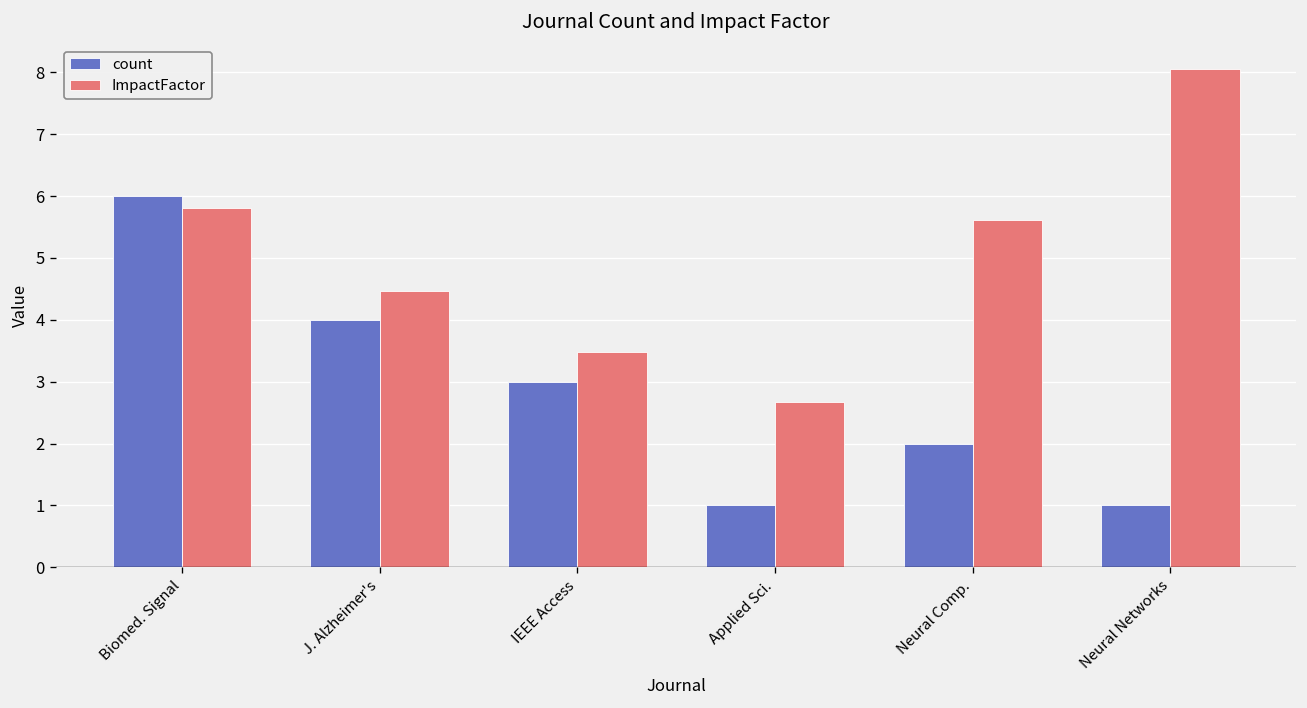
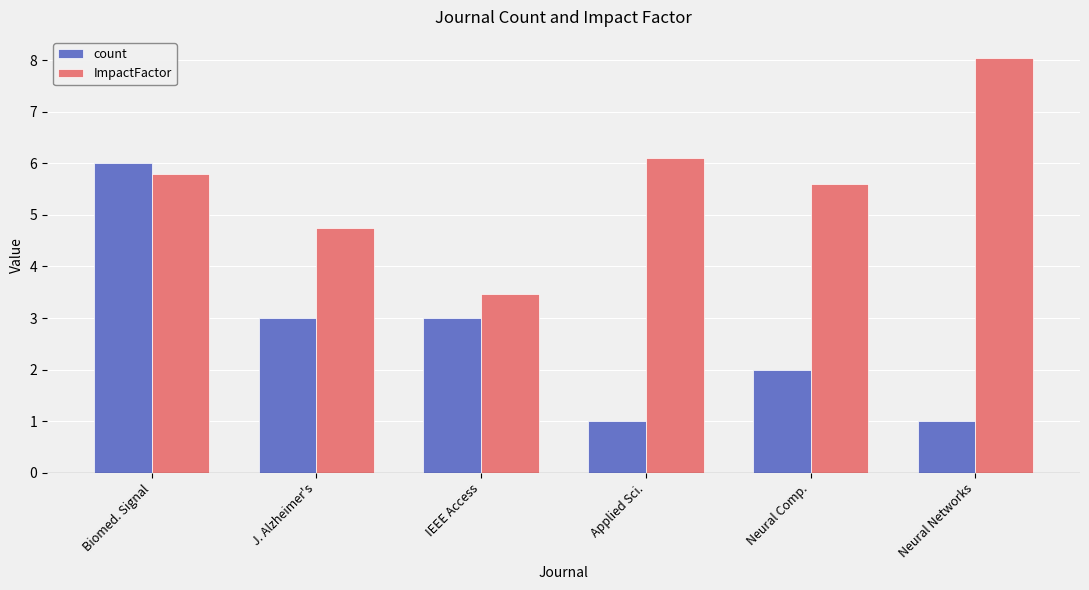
  {
    "count": {
      "Biomed. Signal": 6,
-     "J. Alzheimer's": 4,
+     "J. Alzheimer's": 3,
      "IEEE Access": 3,
      "Applied Sci.": 1,
      "Neural Comp.": 2,
      "Neural Networks": 1
    },
    "ImpactFactor": {
      "Biomed. Signal": 5.8,
-     "J. Alzheimer's": 4.5,
+     "J. Alzheimer's": 4.8,
      "IEEE Access": 3.5,
-     "Applied Sci.": 2.7,
+     "Applied Sci.": 6.1,
      "Neural Comp.": 5.6,
      "Neural Networks": 8.1
    }
  }
